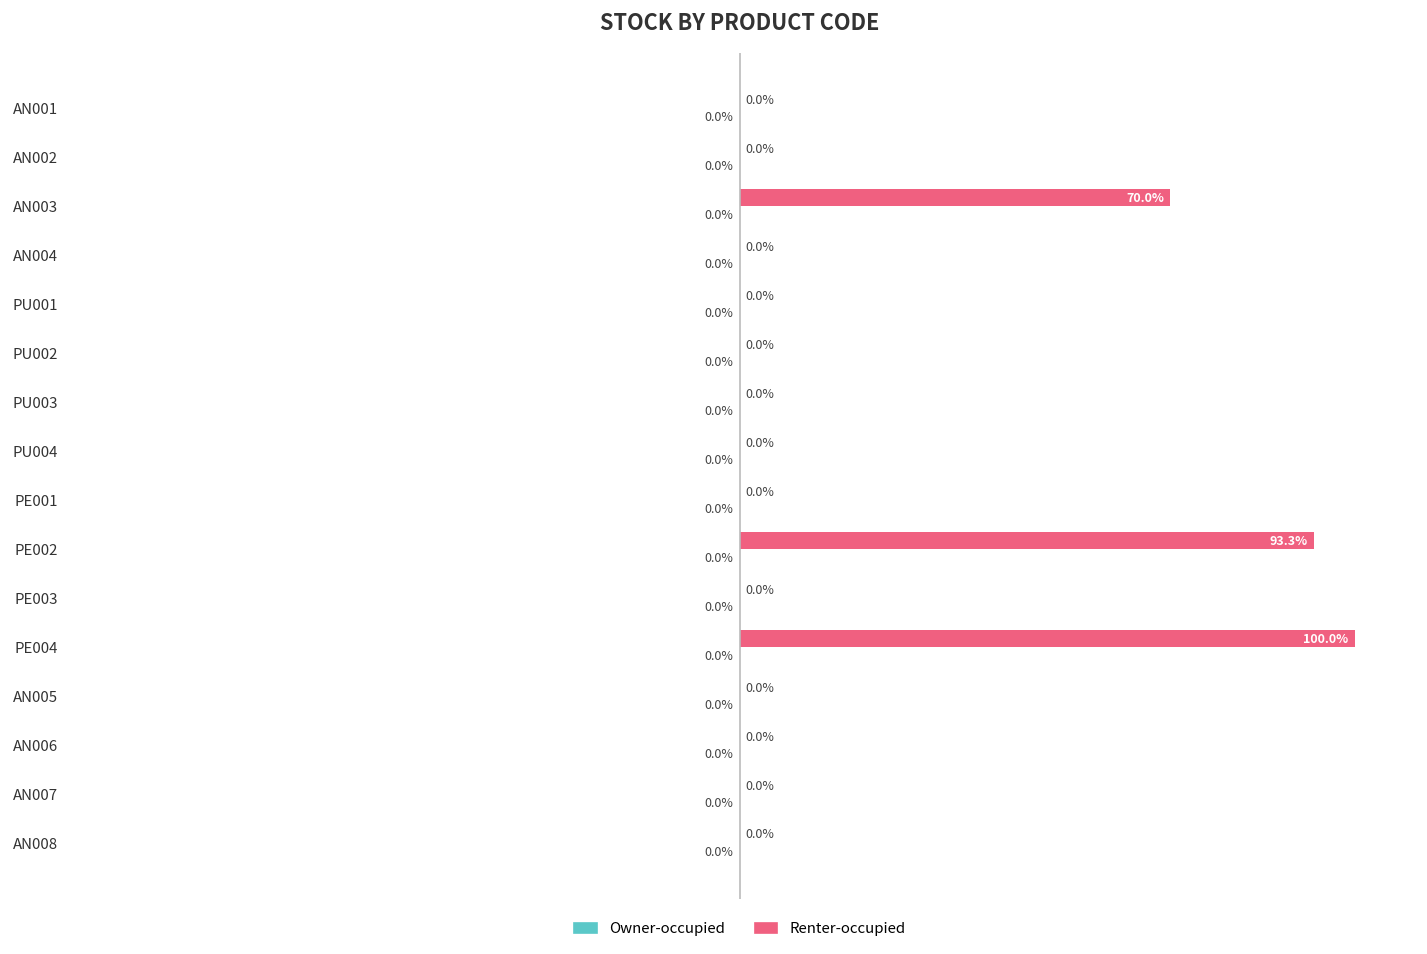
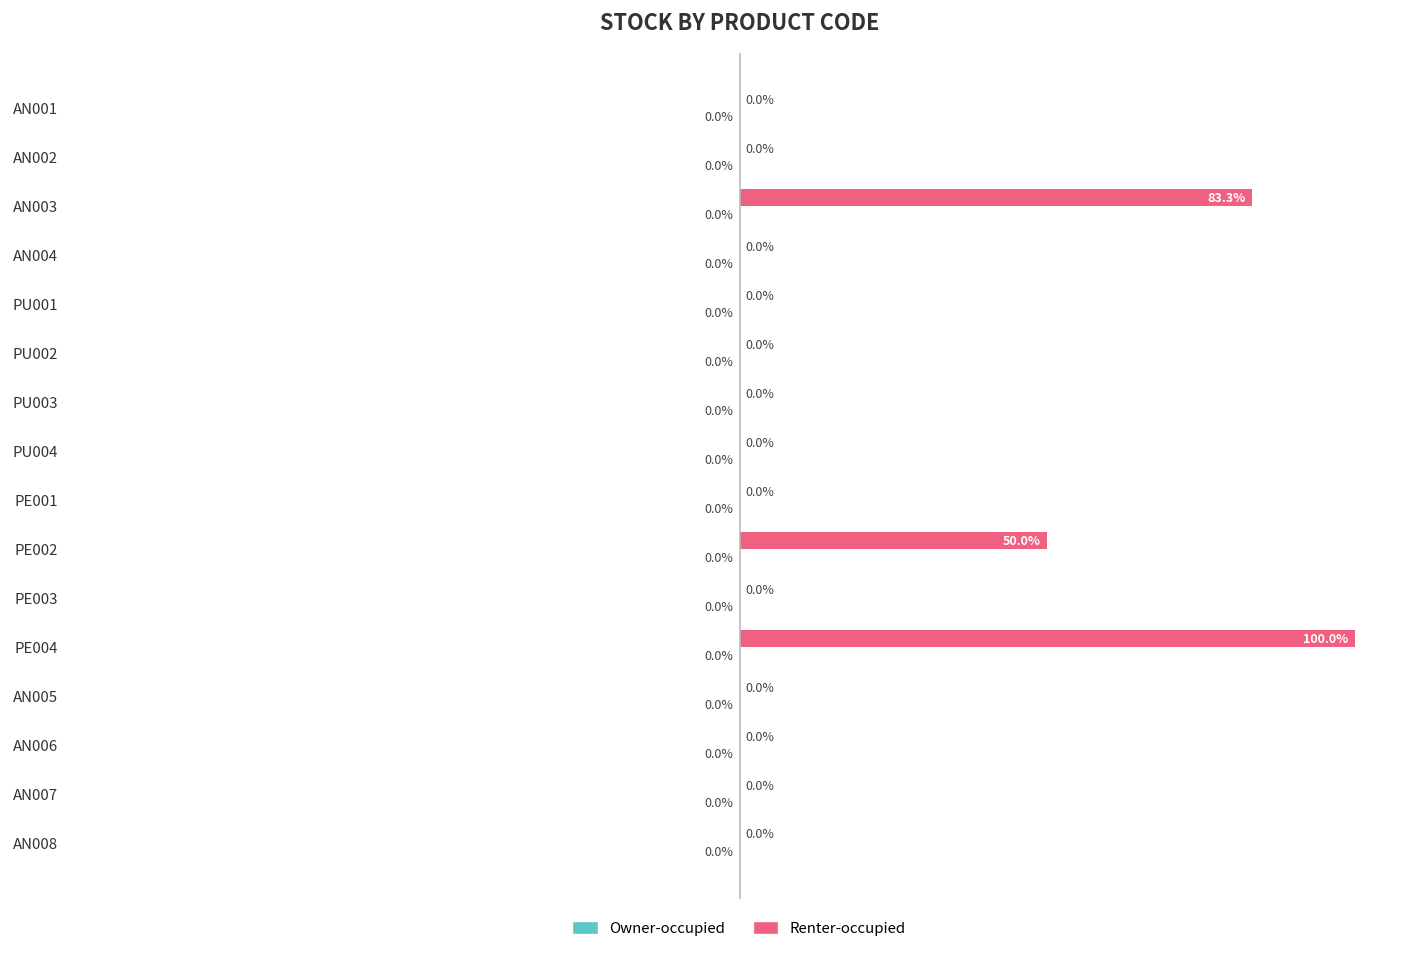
  {
    "Owner-occupied": {
      "AN001": "0.0%",
      "AN002": "0.0%",
      "AN003": "0.0%",
      "AN004": "0.0%",
      "PU001": "0.0%",
      "PU002": "0.0%",
      "PU003": "0.0%",
      "PU004": "0.0%",
      "PE001": "0.0%",
      "PE002": "0.0%",
      "PE003": "0.0%",
      "PE004": "0.0%",
      "AN005": "0.0%",
      "AN006": "0.0%",
      "AN007": "0.0%",
      "AN008": "0.0%"
    },
    "Renter-occupied": {
      "AN001": "0.0%",
      "AN002": "0.0%",
-     "AN003": "70.0%",
+     "AN003": "83.3%",
      "AN004": "0.0%",
      "PU001": "0.0%",
      "PU002": "0.0%",
      "PU003": "0.0%",
      "PU004": "0.0%",
      "PE001": "0.0%",
-     "PE002": "93.3%",
+     "PE002": "50.0%",
      "PE003": "0.0%",
      "PE004": "100.0%",
      "AN005": "0.0%",
      "AN006": "0.0%",
      "AN007": "0.0%",
      "AN008": "0.0%"
    }
  }
